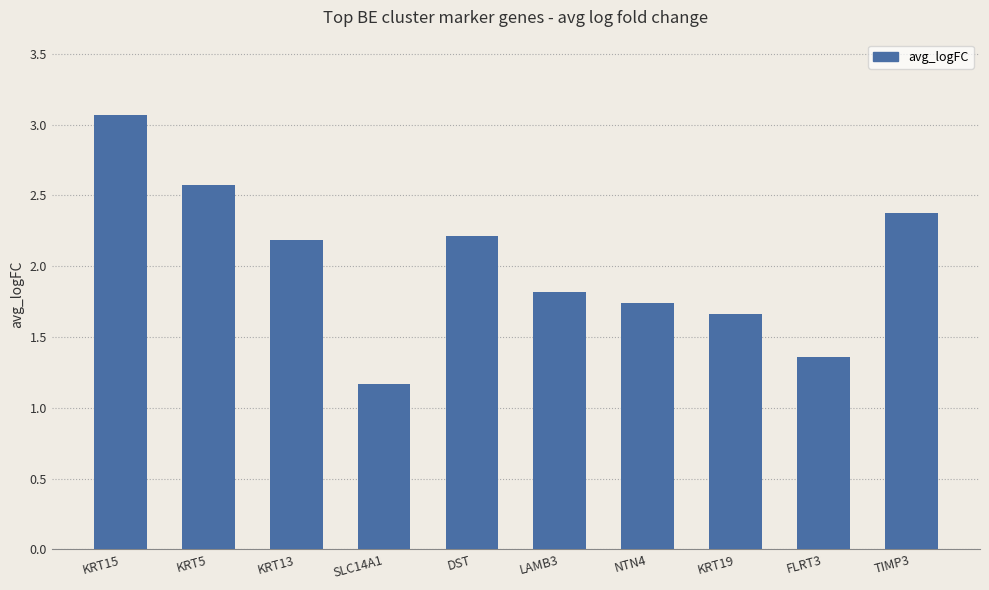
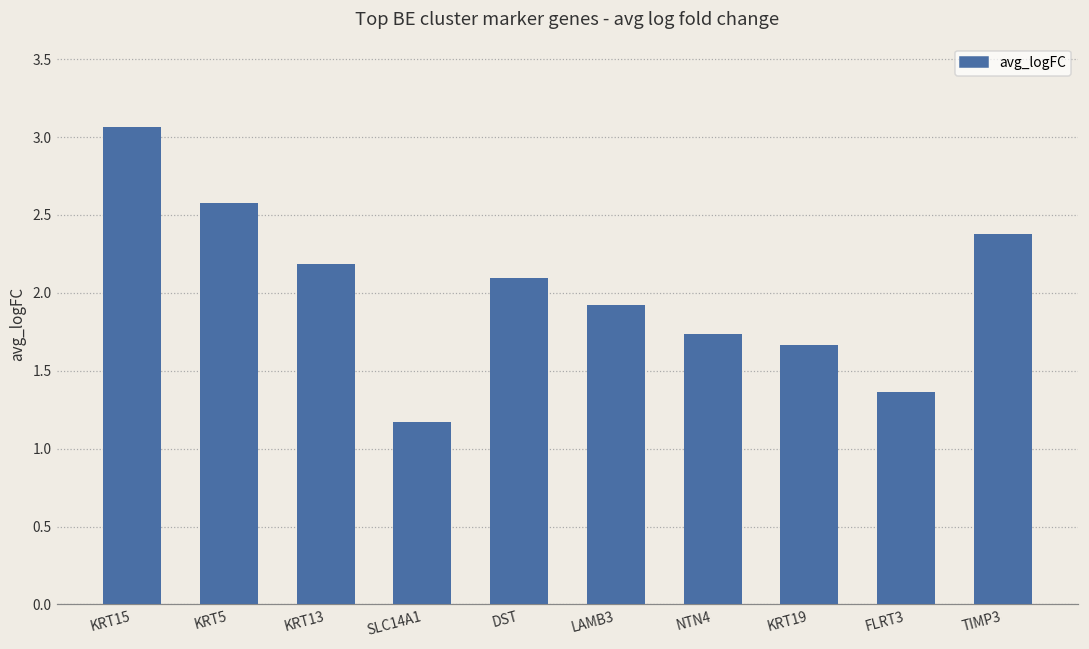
  {
    "KRT15": 3.07,
    "KRT5": 2.57,
    "KRT13": 2.19,
    "SLC14A1": 1.17,
-   "DST": 2.21,
-   "LAMB3": 1.82,
+   "DST": 2.09,
+   "LAMB3": 1.92,
    "NTN4": 1.74,
    "KRT19": 1.66,
    "FLRT3": 1.36,
    "TIMP3": 2.38
  }
